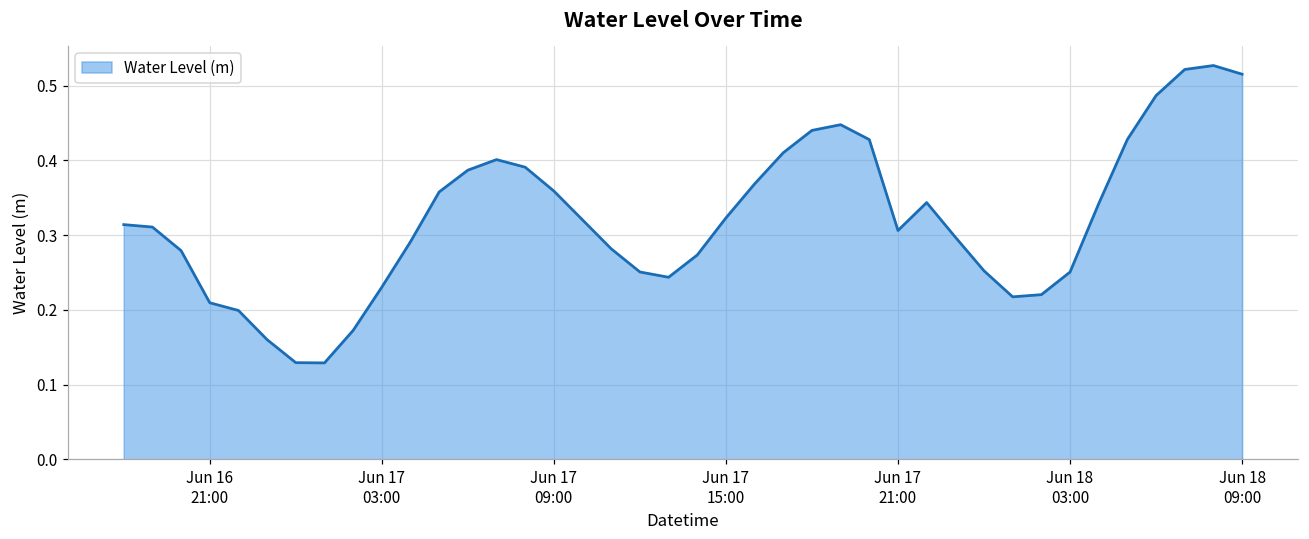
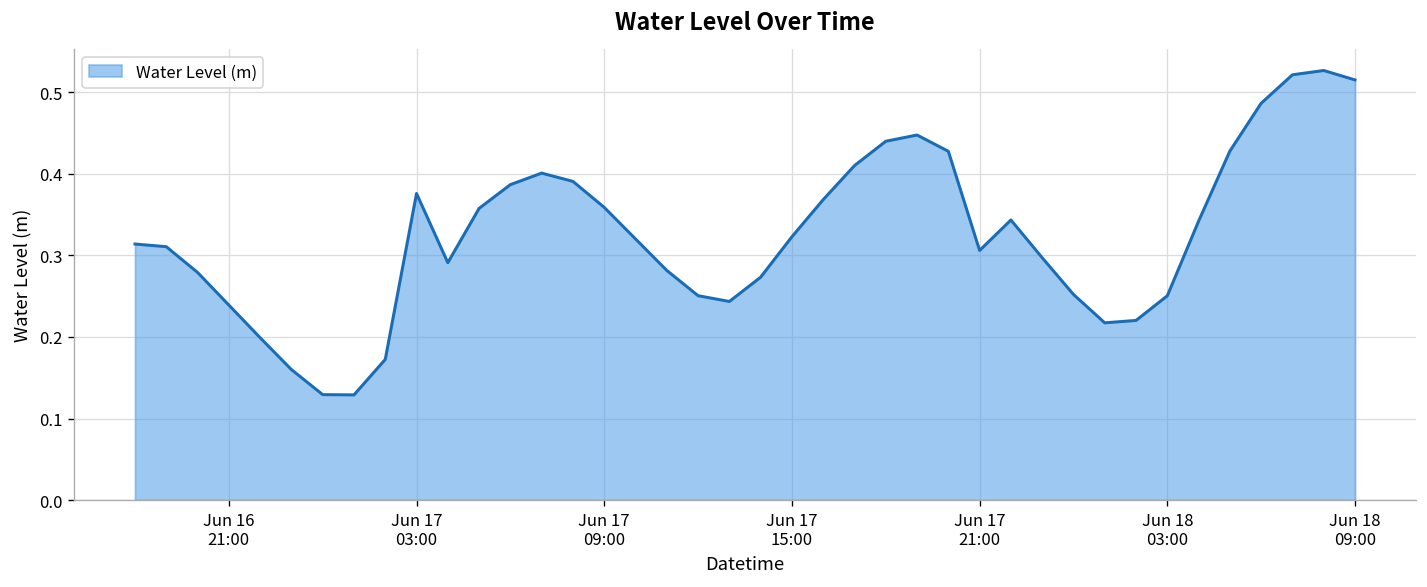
  {
-   "Jun 16 21:00": 0.21,
-   "Jun 17 03:00": 0.23,
+   "Jun 16 21:00": 0.24,
+   "Jun 17 03:00": 0.38,
    "Jun 17 09:00": 0.36,
    "Jun 17 15:00": 0.32,
    "Jun 17 21:00": 0.31,
    "Jun 18 03:00": 0.25,
    "Jun 18 09:00": 0.52
  }
